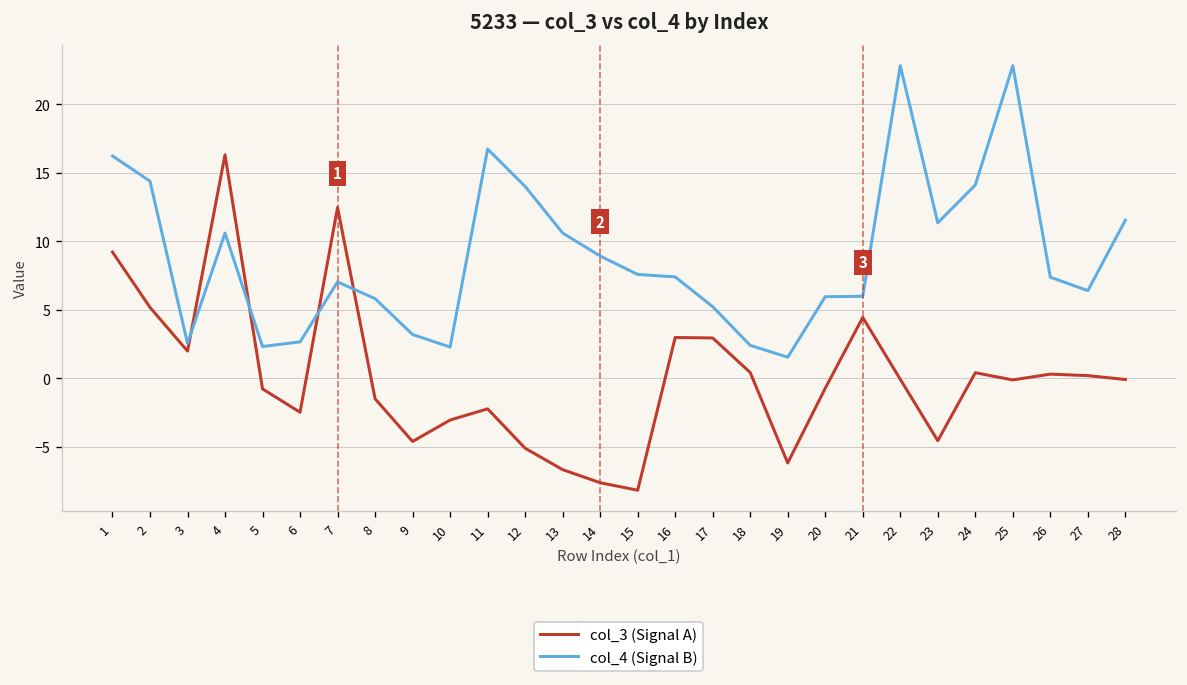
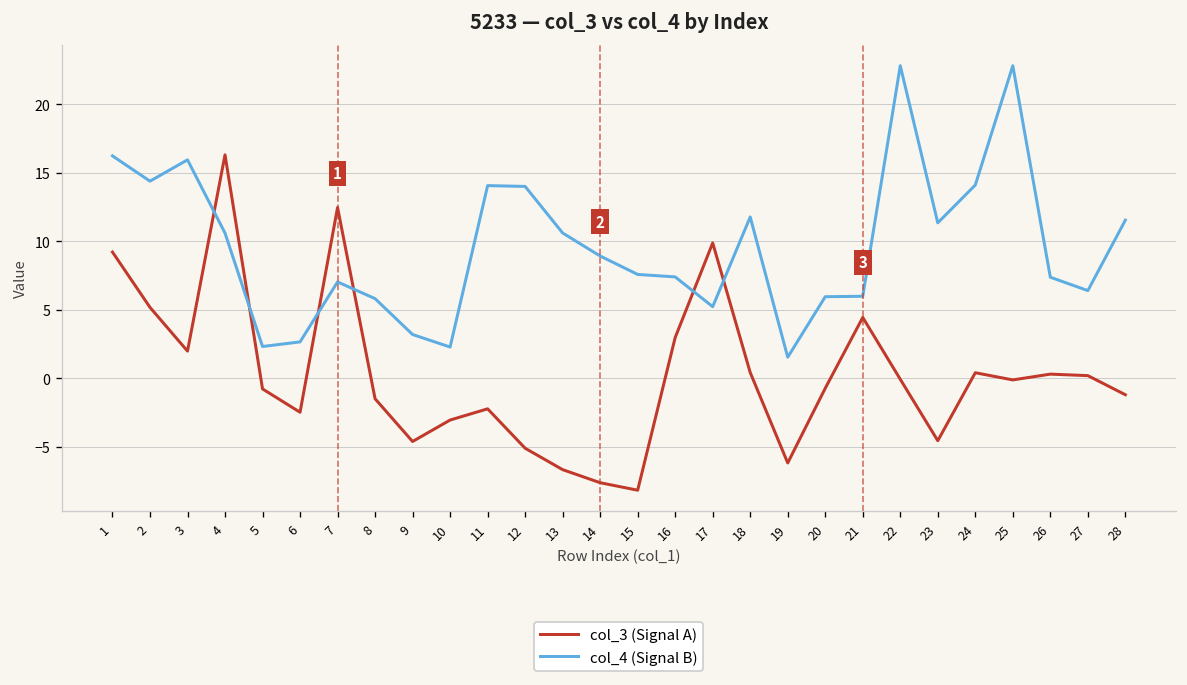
  {
    "col_3 (Signal A)": {
      "1": 9.2,
      "2": 5.2,
      "3": 2.0,
      "4": 16.3,
      "5": -0.8,
      "6": -2.5,
      "8": -1.5,
      "9": -4.6,
      "10": -3.0,
      "11": -2.2,
      "12": -5.1,
      "13": -6.7,
      "14": -7.6,
      "15": -8.2,
      "16": 3.0,
-     "17": 2.9,
+     "17": 9.9,
      "18": 0.4,
      "19": -6.2,
      "20": -0.7,
      "21": 4.4,
      "22": -0.1,
      "23": -4.6,
      "24": 0.4,
      "25": -0.1,
      "26": 0.3,
      "27": 0.2,
-     "28": -0.1
+     "28": -1.2
    },
    "col_4 (Signal B)": {
      "1": 16.2,
      "2": 14.4,
-     "3": 2.6,
+     "3": 15.9,
      "4": 10.6,
      "5": 2.3,
      "6": 2.7,
      "7": 7.0,
      "8": 5.8,
      "9": 3.2,
      "10": 2.3,
-     "11": 16.7,
+     "11": 14.1,
      "12": 14.0,
      "13": 10.6,
      "15": 7.6,
      "16": 7.4,
      "17": 5.2,
-     "18": 2.4,
+     "18": 11.8,
      "19": 1.5,
      "20": 6.0,
      "22": 22.8,
      "23": 11.3,
      "24": 14.1,
      "25": 22.8,
      "26": 7.4,
      "27": 6.4,
      "28": 11.5
    }
  }
